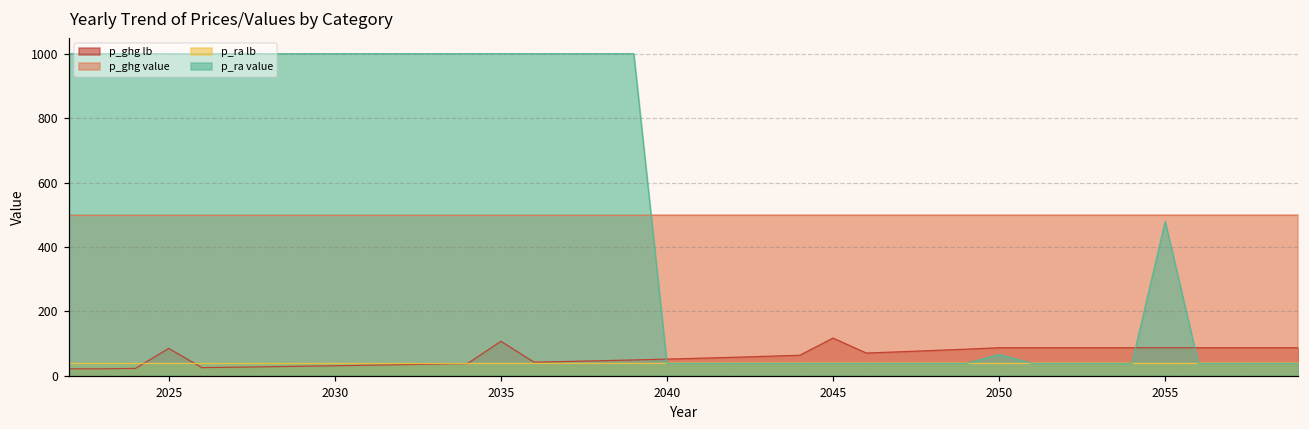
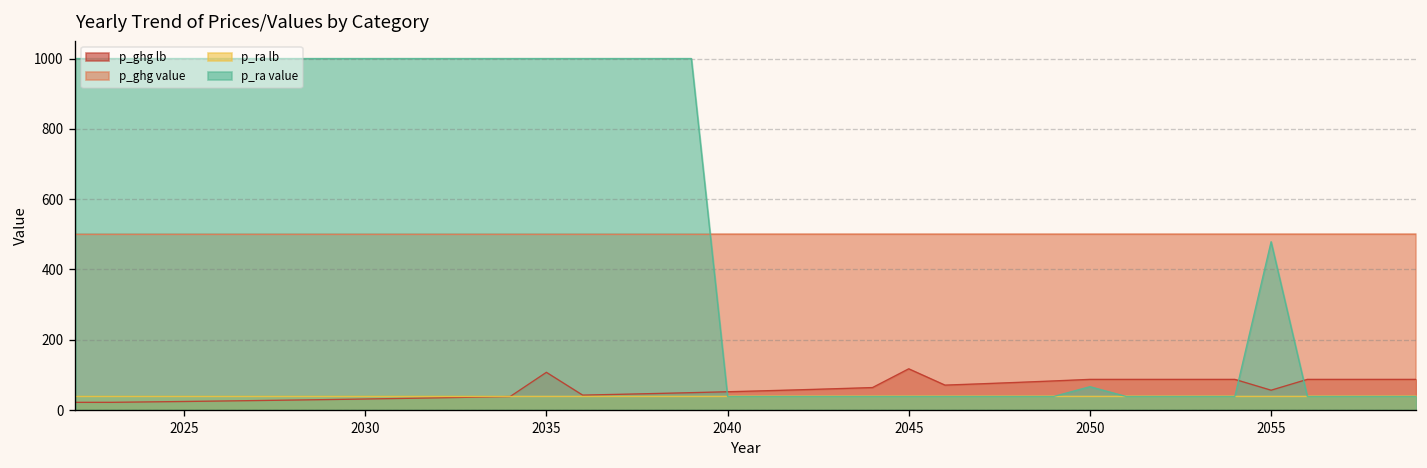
  {
    "p_ghg lb": {
-     "2025": 90,
+     "2025": 20,
      "2035": 110,
      "2040": 50,
      "2045": 120,
      "2050": 90,
-     "2055": 90
+     "2055": 60
    },
    "p_ghg value": {
      "2025": 500,
      "2030": 500,
      "2035": 500,
      "2040": 500,
      "2045": 500,
      "2050": 500,
      "2055": 500
    },
    "p_ra lb": {
      "2025": 40,
      "2035": 40,
      "2050": 40,
      "2055": 40
    },
    "p_ra value": {
      "2030": 1000,
      "2035": 1000,
      "2050": 70,
      "2055": 480
    }
  }
